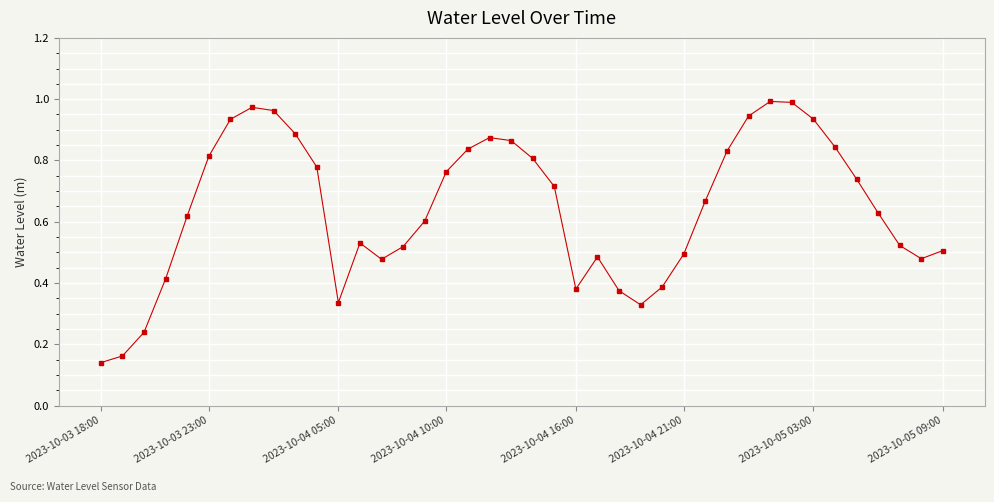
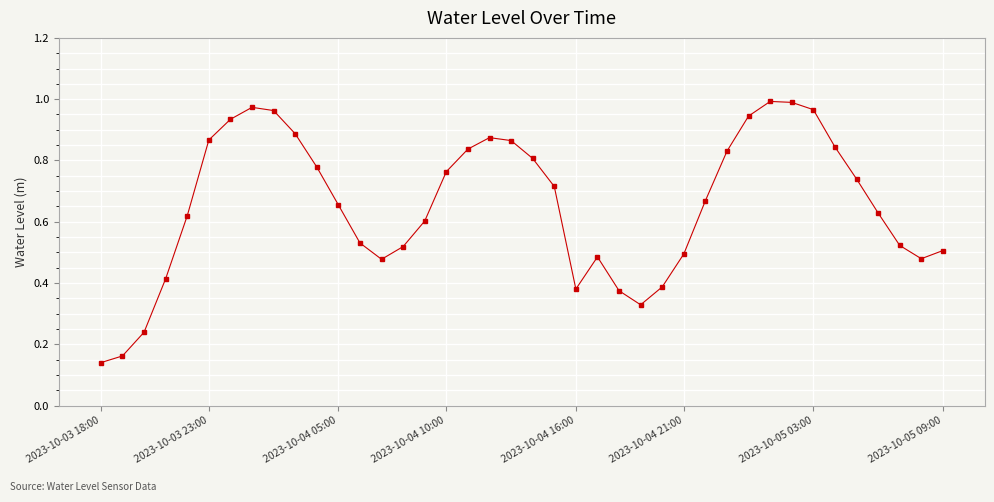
  {
    "2023-10-03 18:00": 0.14,
-   "2023-10-03 23:00": 0.81,
-   "2023-10-04 05:00": 0.34,
+   "2023-10-03 23:00": 0.87,
+   "2023-10-04 05:00": 0.65,
    "2023-10-04 10:00": 0.76,
    "2023-10-04 16:00": 0.38,
    "2023-10-04 21:00": 0.49,
-   "2023-10-05 03:00": 0.93,
+   "2023-10-05 03:00": 0.97,
    "2023-10-05 09:00": 0.51
  }
